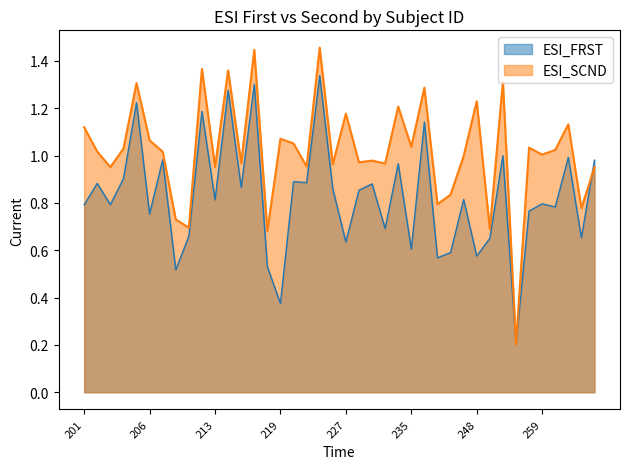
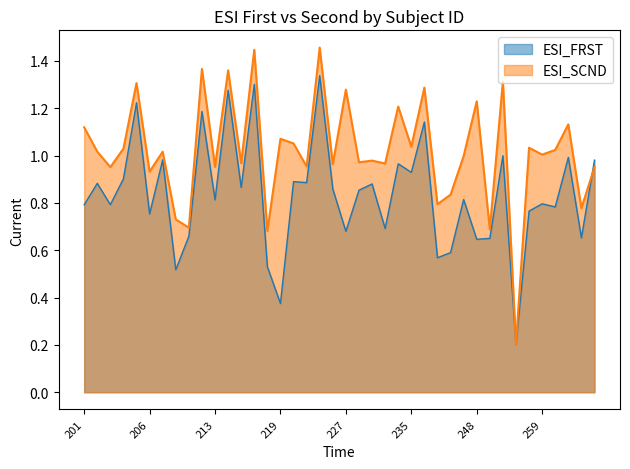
  {
    "ESI_FRST": {
      "201": 0.79,
      "206": 0.75,
      "213": 0.81,
      "219": 0.37,
-     "227": 0.64,
-     "235": 0.60,
-     "248": 0.58,
+     "227": 0.68,
+     "235": 0.93,
+     "248": 0.65,
      "259": 0.80
    },
    "ESI_SCND": {
      "201": 1.12,
-     "206": 1.06,
+     "206": 0.93,
      "213": 0.95,
      "219": 1.07,
-     "227": 1.18,
+     "227": 1.28,
      "235": 1.04,
      "248": 1.23,
      "259": 1.00
    }
  }
